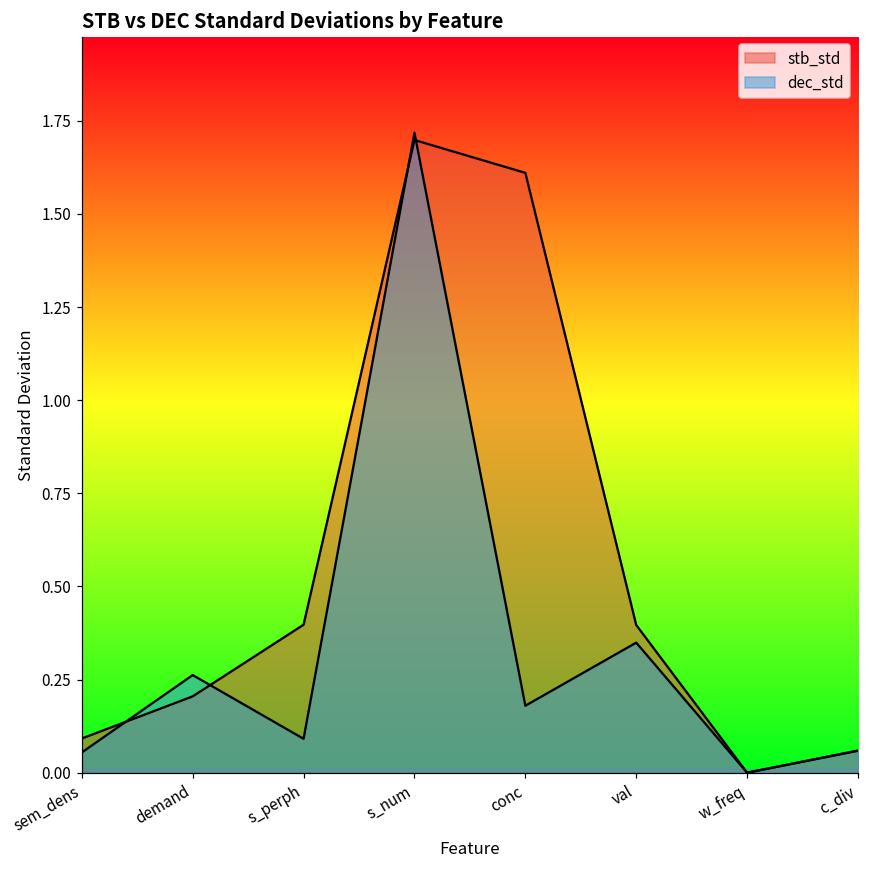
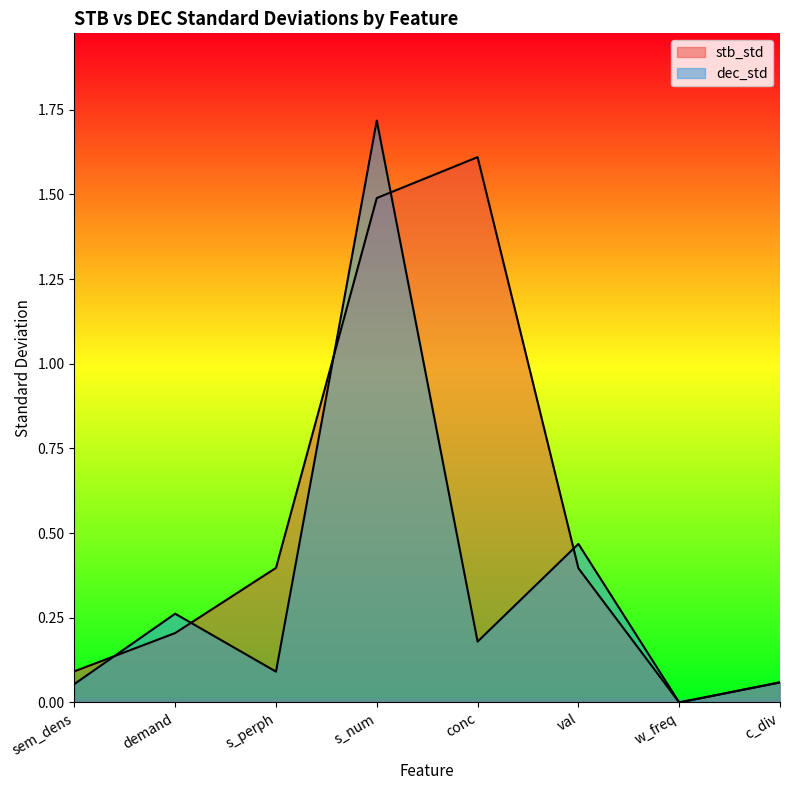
  {
    "stb_std": {
      "sem_dens": 0.09,
      "demand": 0.20,
      "s_perph": 0.40,
-     "s_num": 1.70,
+     "s_num": 1.49,
      "conc": 1.61,
      "val": 0.40
    },
    "dec_std": {
      "sem_dens": 0.05,
      "demand": 0.26,
      "s_perph": 0.09,
      "s_num": 1.72,
      "conc": 0.18,
-     "val": 0.35
+     "val": 0.47
    }
  }
